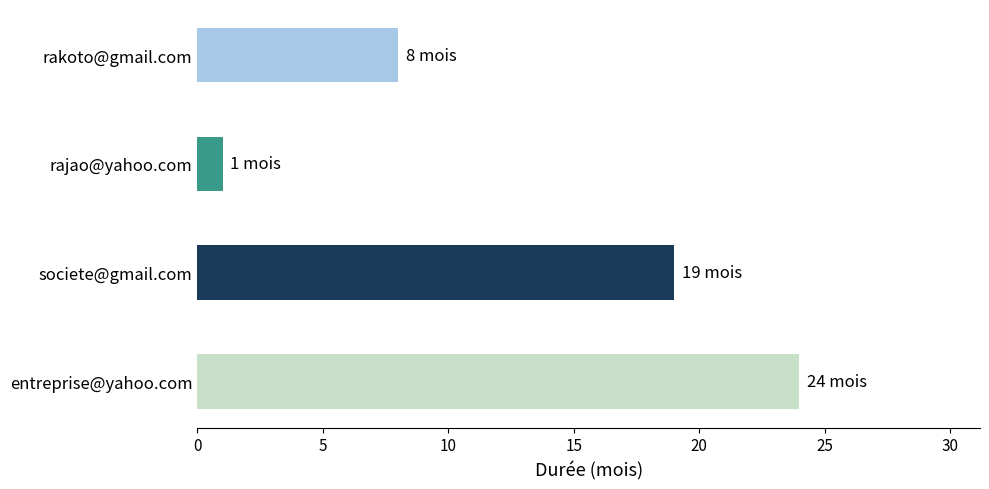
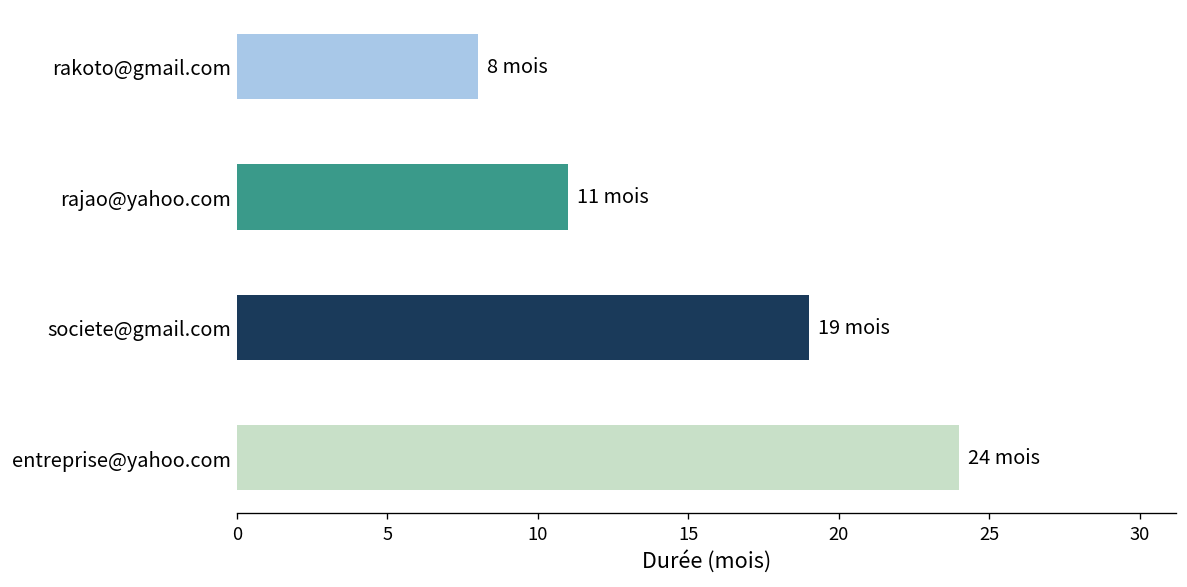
  {
    "rakoto@gmail.com": 8,
-   "rajao@yahoo.com": 1,
+   "rajao@yahoo.com": 11,
    "societe@gmail.com": 19,
    "entreprise@yahoo.com": 24
  }
